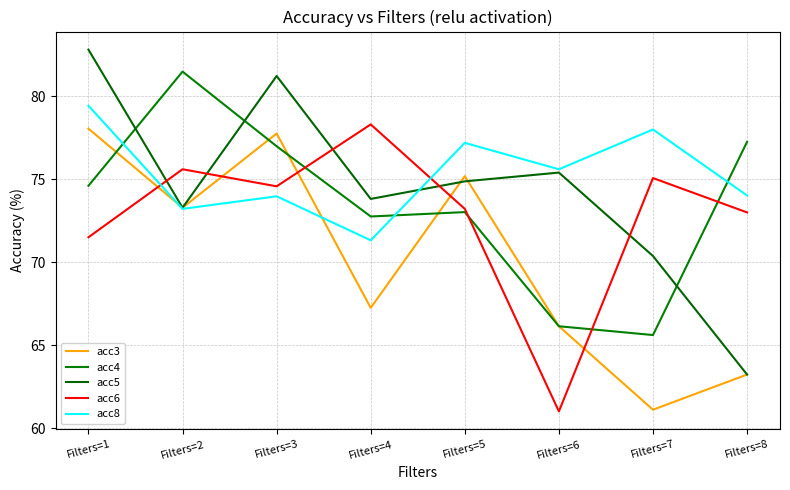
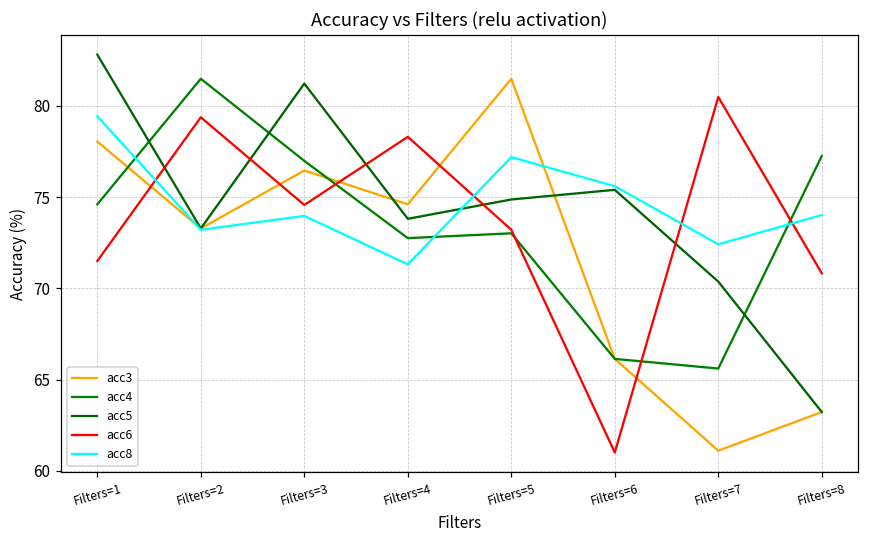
  {
    "acc3": {
      "Filters=1": 78.0,
-     "Filters=3": 77.7,
-     "Filters=4": 67.2,
-     "Filters=5": 75.2,
+     "Filters=3": 76.5,
+     "Filters=4": 74.6,
+     "Filters=5": 81.5,
      "Filters=7": 61.1
    },
    "acc6": {
      "Filters=1": 71.5,
-     "Filters=2": 75.6,
+     "Filters=2": 79.4,
      "Filters=3": 74.6,
      "Filters=4": 78.3,
      "Filters=5": 73.2,
      "Filters=6": 61.0,
-     "Filters=7": 75.1,
-     "Filters=8": 73.0
+     "Filters=7": 80.5,
+     "Filters=8": 70.8
    },
    "acc8": {
      "Filters=1": 79.4,
      "Filters=3": 74.0,
      "Filters=4": 71.3,
      "Filters=5": 77.2,
      "Filters=6": 75.6,
-     "Filters=7": 78.0,
+     "Filters=7": 72.4,
      "Filters=8": 74.0
    }
  }
